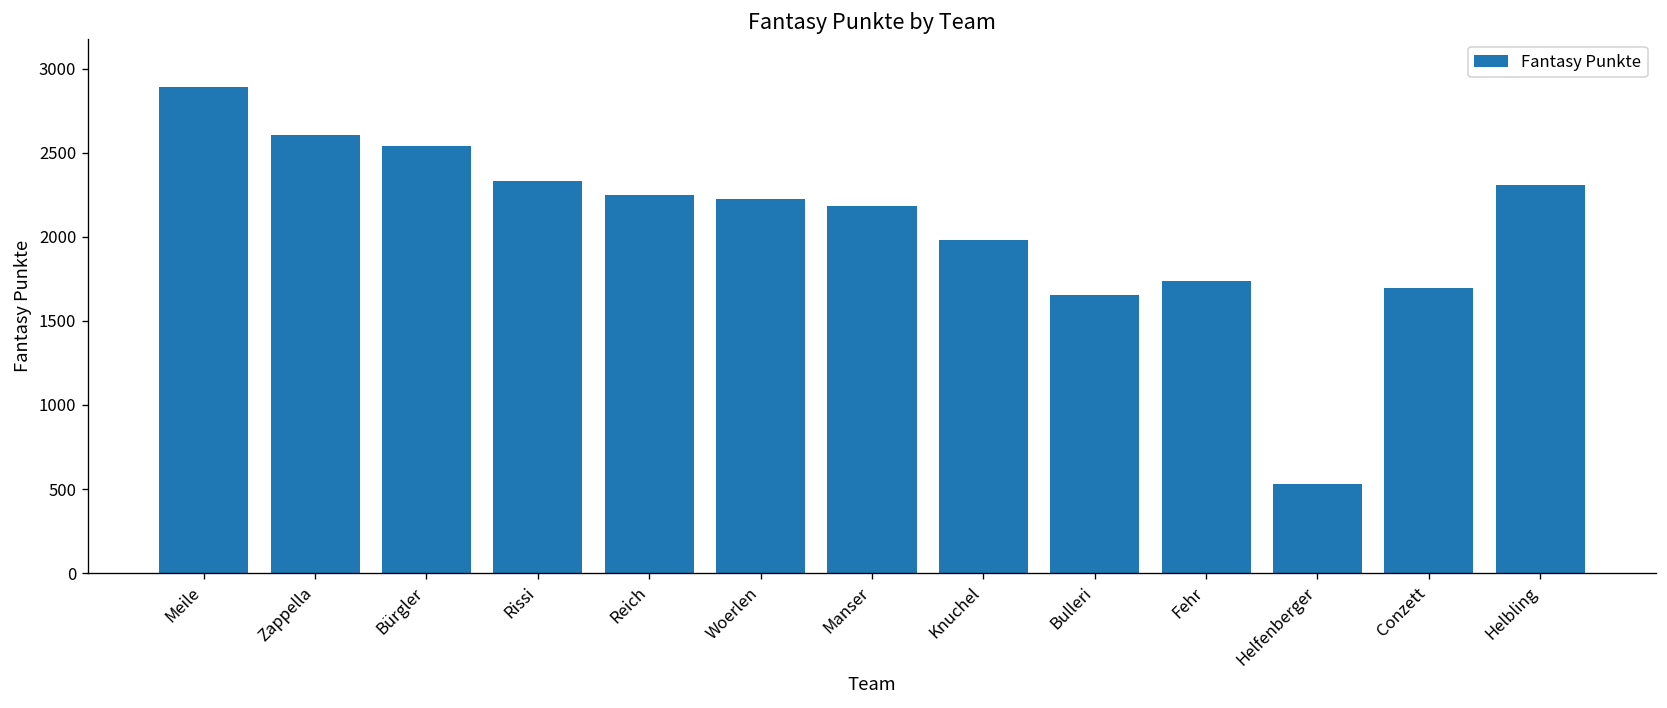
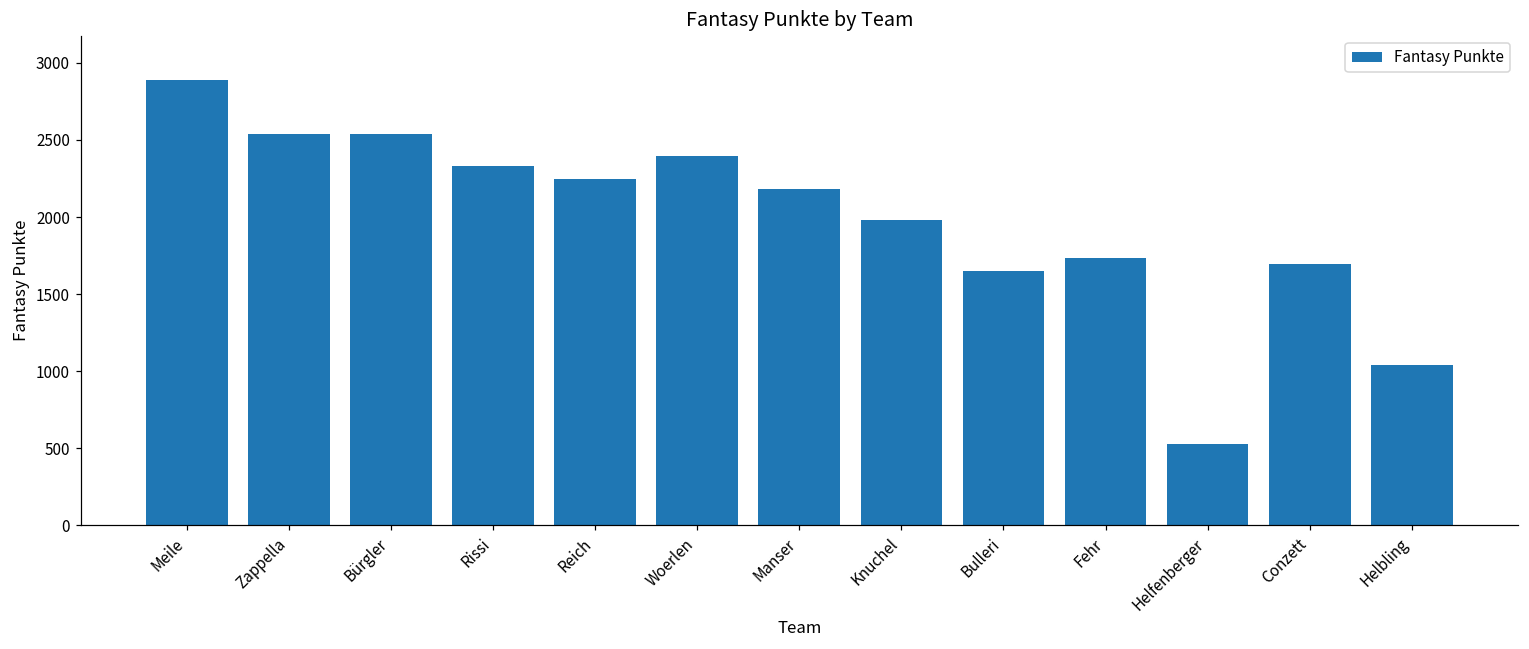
  {
    "Meile": 2890,
-   "Zappella": 2610,
+   "Zappella": 2540,
    "Bürgler": 2540,
    "Rissi": 2330,
    "Reich": 2250,
-   "Woerlen": 2220,
+   "Woerlen": 2400,
    "Manser": 2180,
    "Knuchel": 1980,
    "Bulleri": 1650,
    "Fehr": 1730,
    "Helfenberger": 530,
    "Conzett": 1700,
-   "Helbling": 2310
+   "Helbling": 1040
  }
